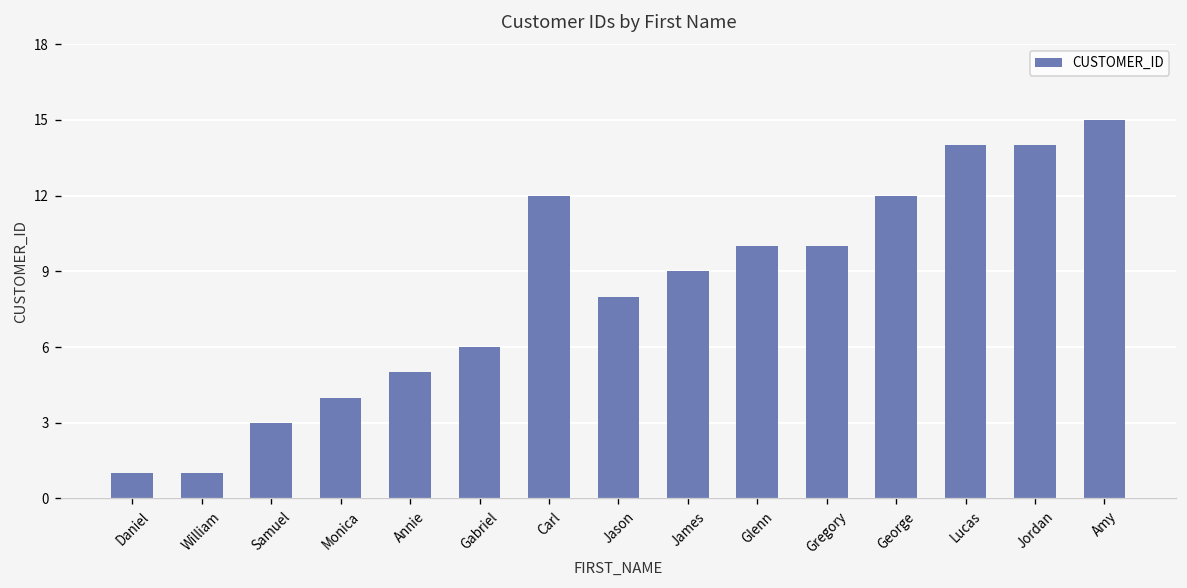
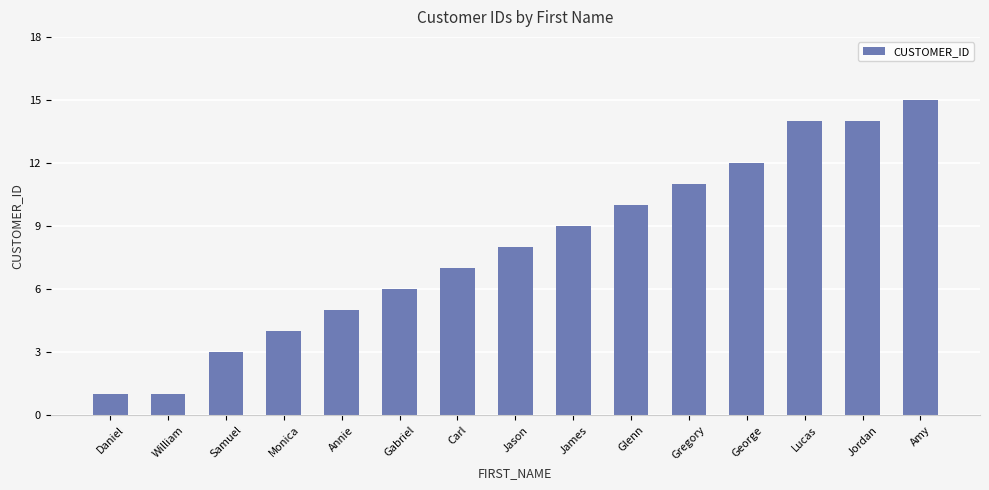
  {
    "Daniel": 1,
    "William": 1,
    "Samuel": 3,
    "Monica": 4,
    "Annie": 5,
    "Gabriel": 6,
-   "Carl": 12,
+   "Carl": 7,
    "Jason": 8,
    "James": 9,
    "Glenn": 10,
-   "Gregory": 10,
+   "Gregory": 11,
    "George": 12,
    "Lucas": 14,
    "Jordan": 14,
    "Amy": 15
  }
